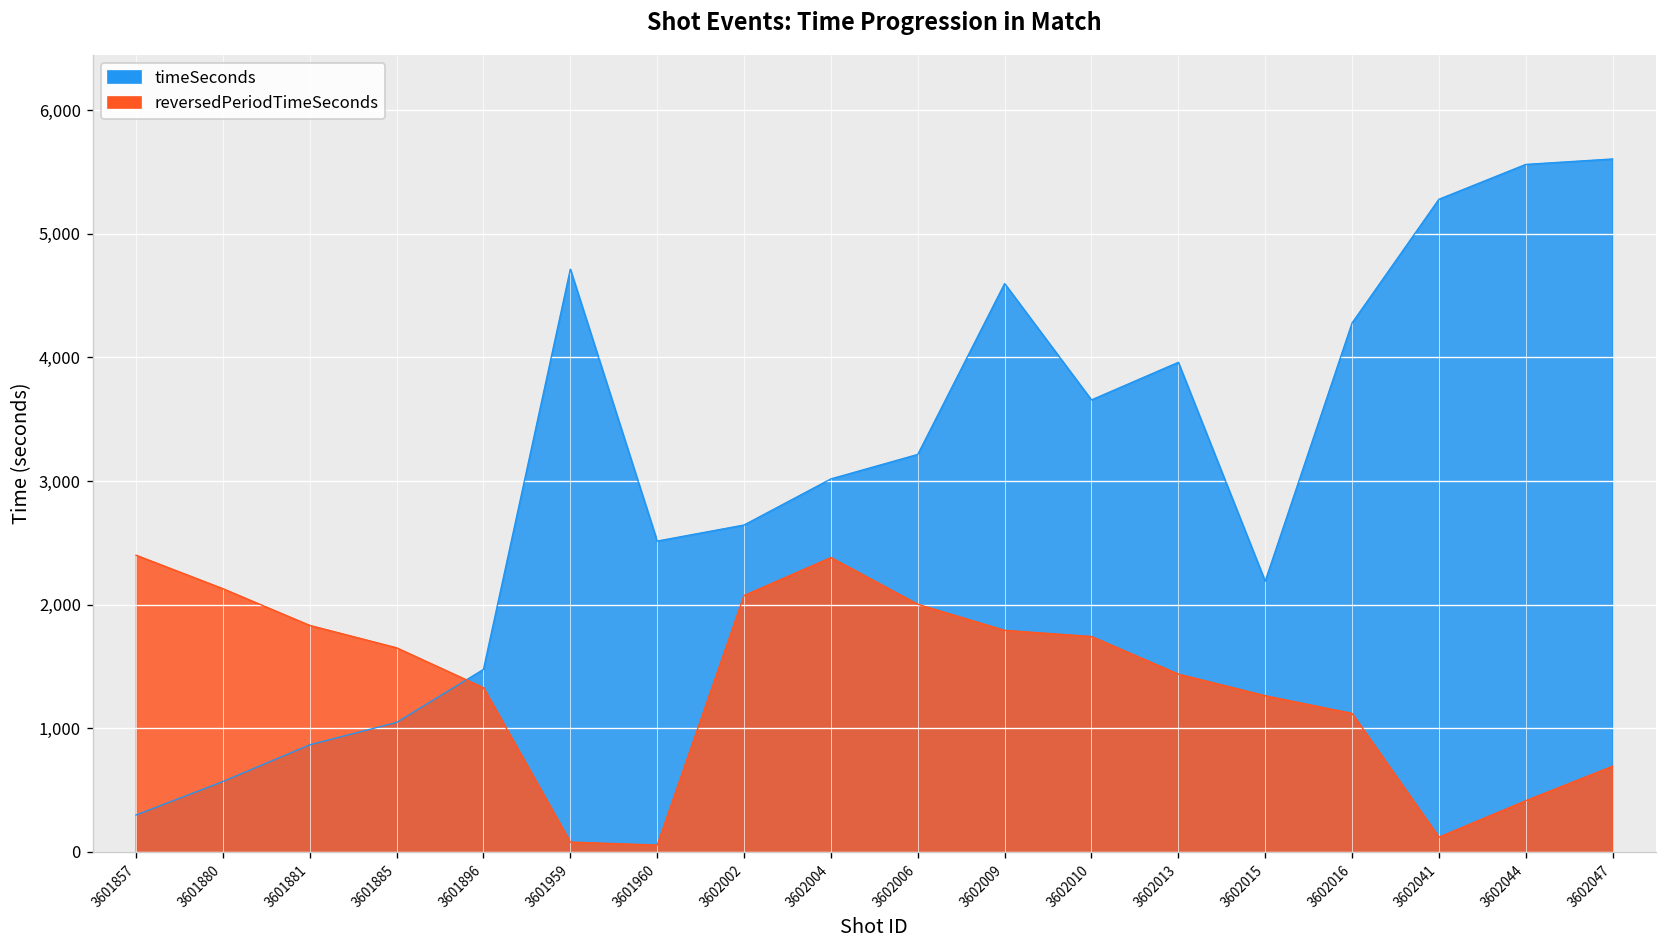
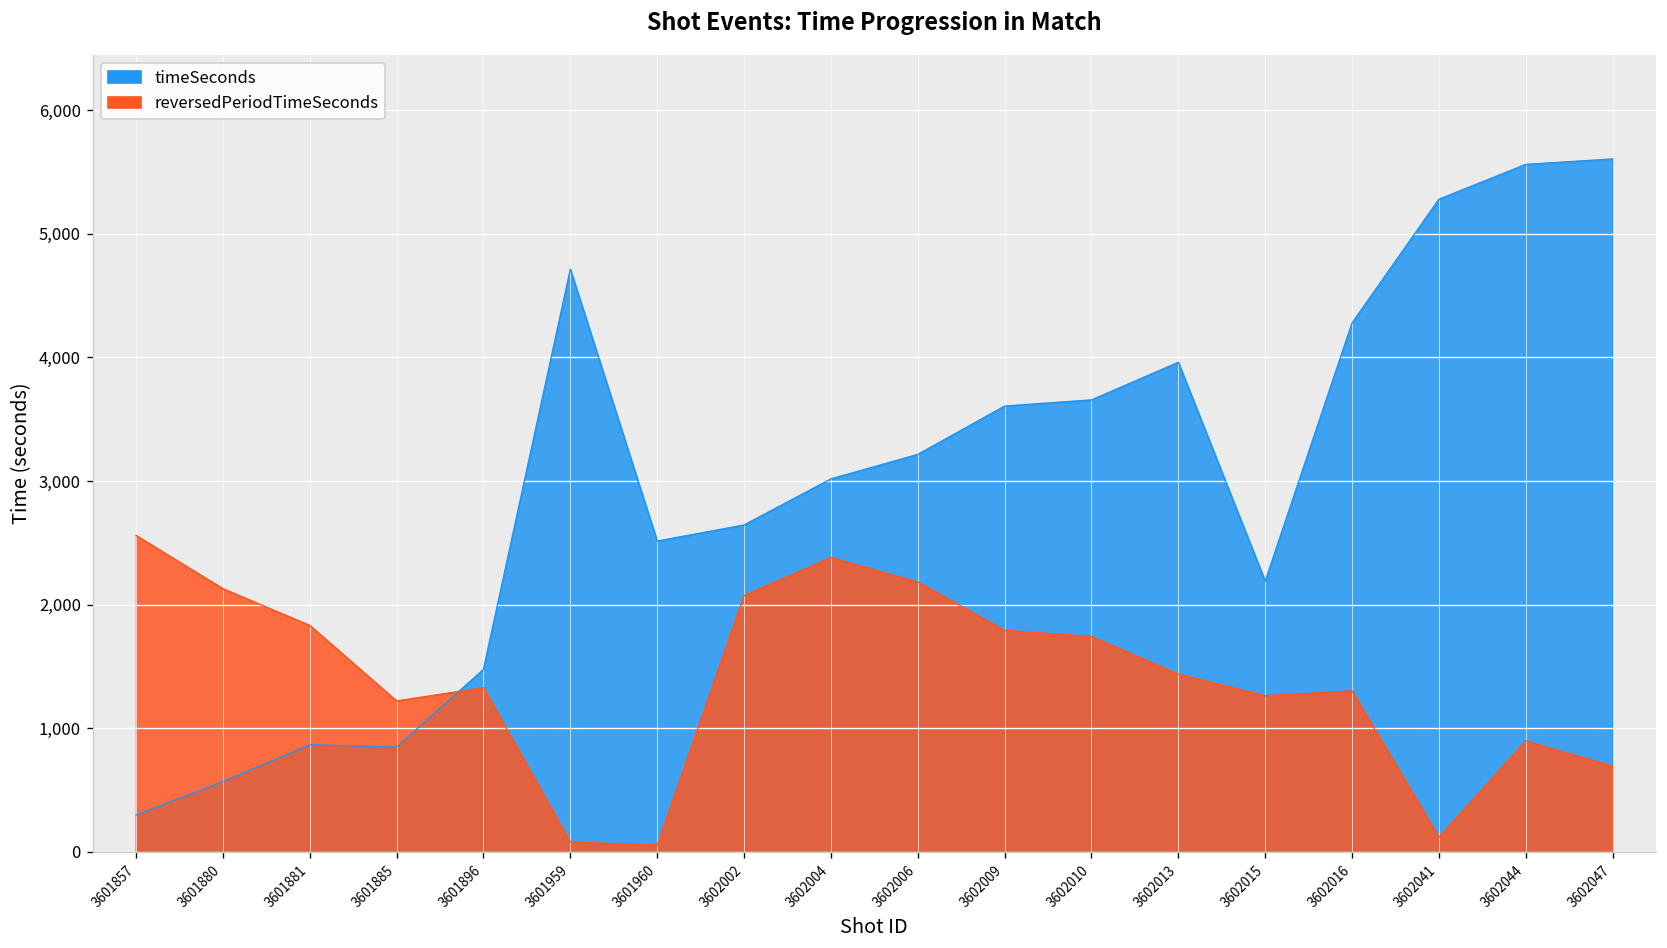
  {
    "timeSeconds": {
      "3601857": "300",
      "3601880": "570",
      "3601881": "870",
-     "3601885": "1,050",
+     "3601885": "850",
      "3601896": "1,480",
      "3601959": "4,710",
      "3601960": "2,520",
      "3602002": "2,650",
      "3602004": "3,020",
      "3602006": "3,220",
-     "3602009": "4,600",
+     "3602009": "3,610",
      "3602010": "3,660",
      "3602013": "3,960",
      "3602015": "2,190",
      "3602016": "4,280",
      "3602041": "5,280",
      "3602044": "5,560",
      "3602047": "5,610"
    },
    "reversedPeriodTimeSeconds": {
-     "3601857": "2,400",
+     "3601857": "2,560",
      "3601880": "2,130",
      "3601881": "1,830",
-     "3601885": "1,650",
+     "3601885": "1,220",
      "3601896": "1,330",
      "3601959": "80",
      "3601960": "60",
      "3602002": "2,080",
      "3602004": "2,380",
-     "3602006": "2,000",
+     "3602006": "2,180",
      "3602009": "1,790",
      "3602010": "1,740",
      "3602013": "1,440",
      "3602015": "1,260",
-     "3602016": "1,120",
+     "3602016": "1,300",
      "3602041": "120",
-     "3602044": "420",
+     "3602044": "900",
      "3602047": "690"
    }
  }
